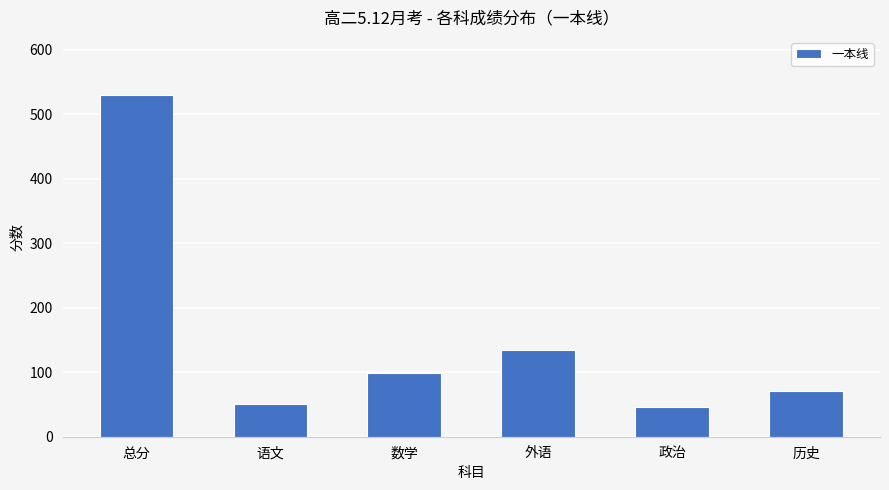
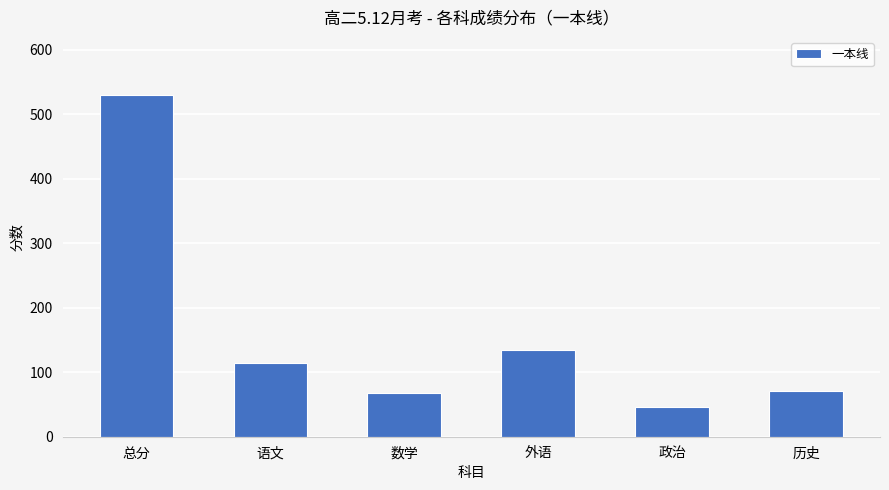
  {
    "总分": 530,
-   "语文": 50,
-   "数学": 100,
+   "语文": 110,
+   "数学": 70,
    "外语": 130,
    "政治": 50,
    "历史": 70
  }
